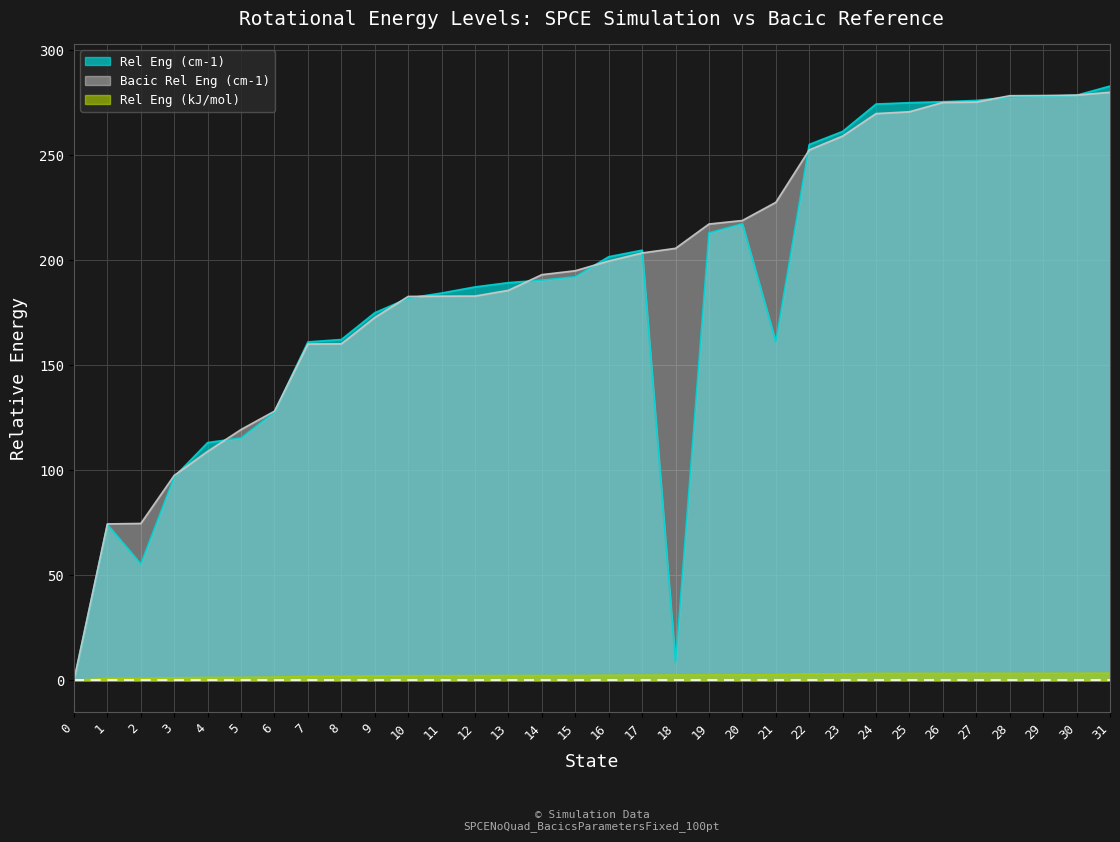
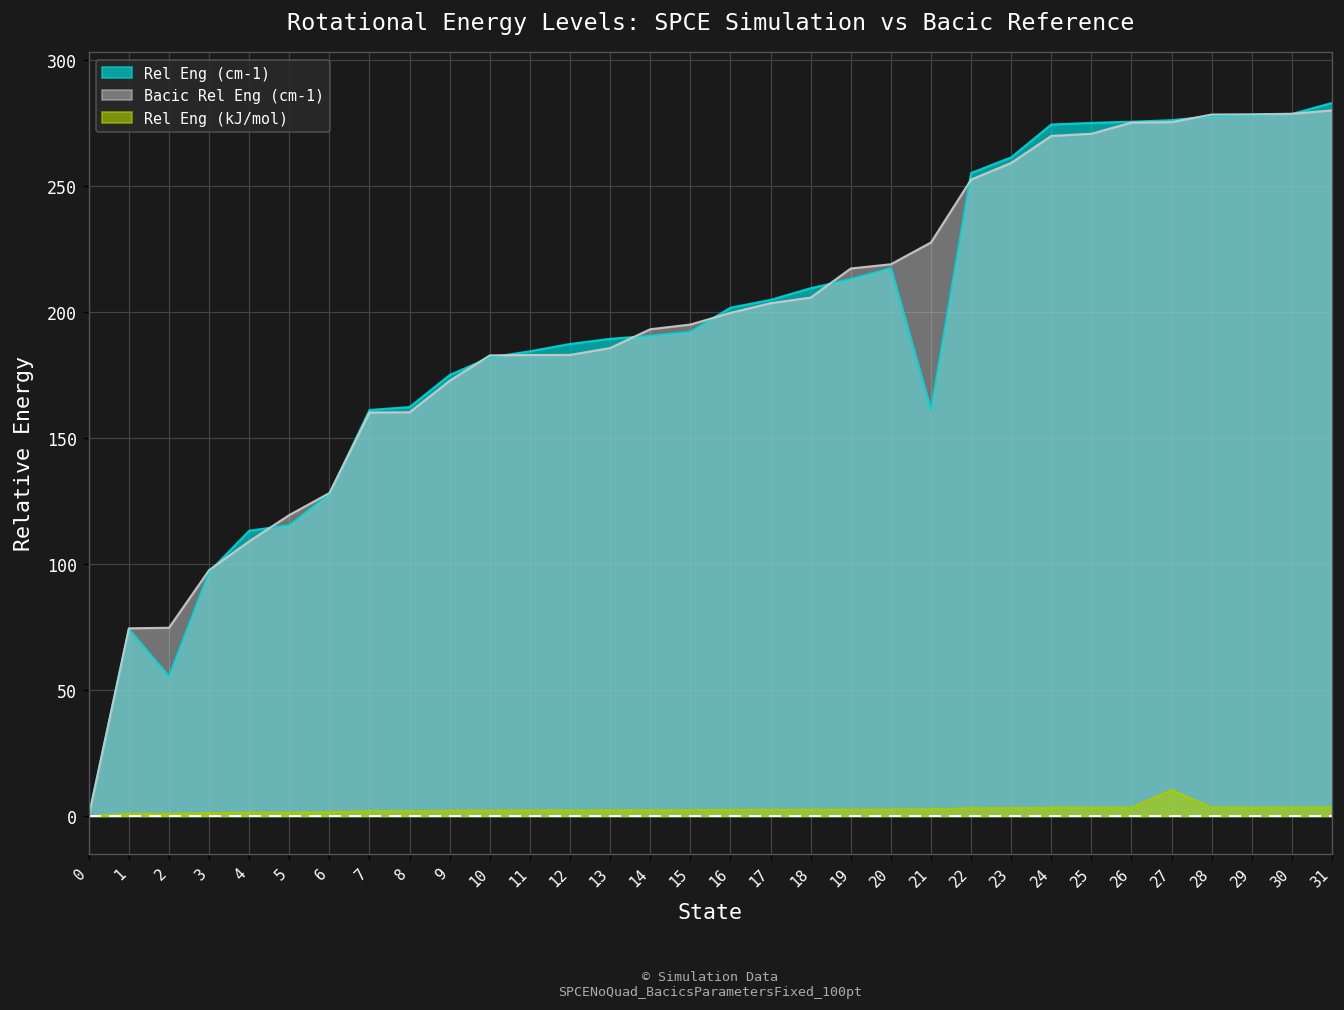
  {
    "Rel Eng (cm-1)": {
      "2": 55,
      "4": 113,
      "5": 115,
      "8": 162,
      "9": 175,
      "11": 184,
      "12": 187,
      "13": 189,
      "14": 190,
      "15": 192,
      "16": 202,
      "17": 205,
-     "18": 8,
+     "18": 209,
      "19": 213,
      "20": 217,
      "21": 161,
      "22": 255,
      "23": 261,
      "24": 274,
      "25": 275,
      "31": 283
    },
    "Bacic Rel Eng (cm-1)": {
      "2": 75,
      "4": 109,
      "5": 119,
      "8": 160,
      "9": 173,
      "11": 183,
      "12": 183,
      "13": 186,
      "14": 193,
      "15": 195,
      "16": 200,
      "17": 203,
      "18": 206,
      "19": 217,
      "20": 219,
      "21": 228,
      "22": 252,
      "23": 259,
      "24": 270,
      "25": 271,
      "31": 280
    },
    "Rel Eng (kJ/mol)": {
      "1": 1,
      "2": 1,
      "3": 1,
      "4": 1,
      "5": 1,
      "6": 2,
      "7": 2,
      "8": 2,
      "9": 2,
      "10": 2,
      "11": 2,
      "12": 2,
      "13": 2,
      "14": 2,
      "15": 2,
      "16": 2,
      "17": 2,
      "18": 3,
      "19": 3,
      "20": 3,
      "21": 3,
      "22": 3,
      "23": 3,
      "24": 3,
      "25": 3,
      "26": 3,
-     "27": 3,
+     "27": 10,
      "28": 3,
      "29": 3,
      "30": 3,
      "31": 3
    }
  }
